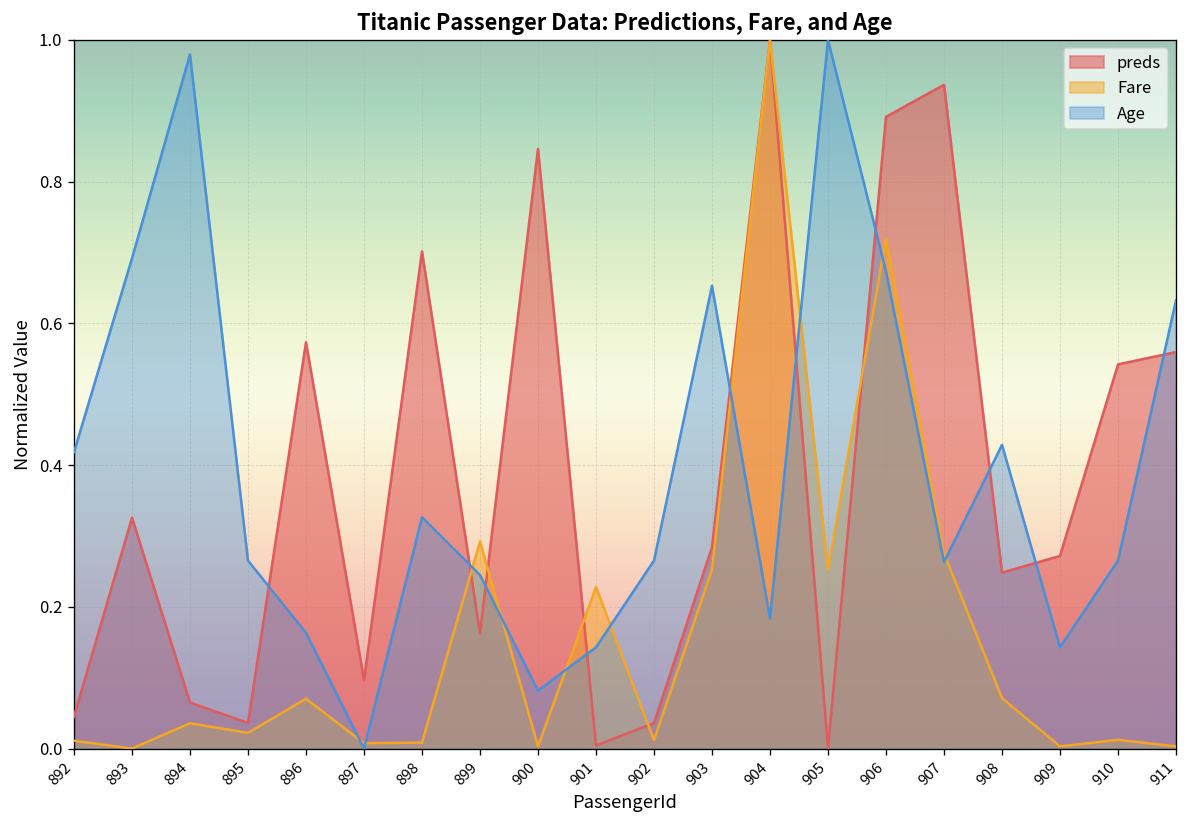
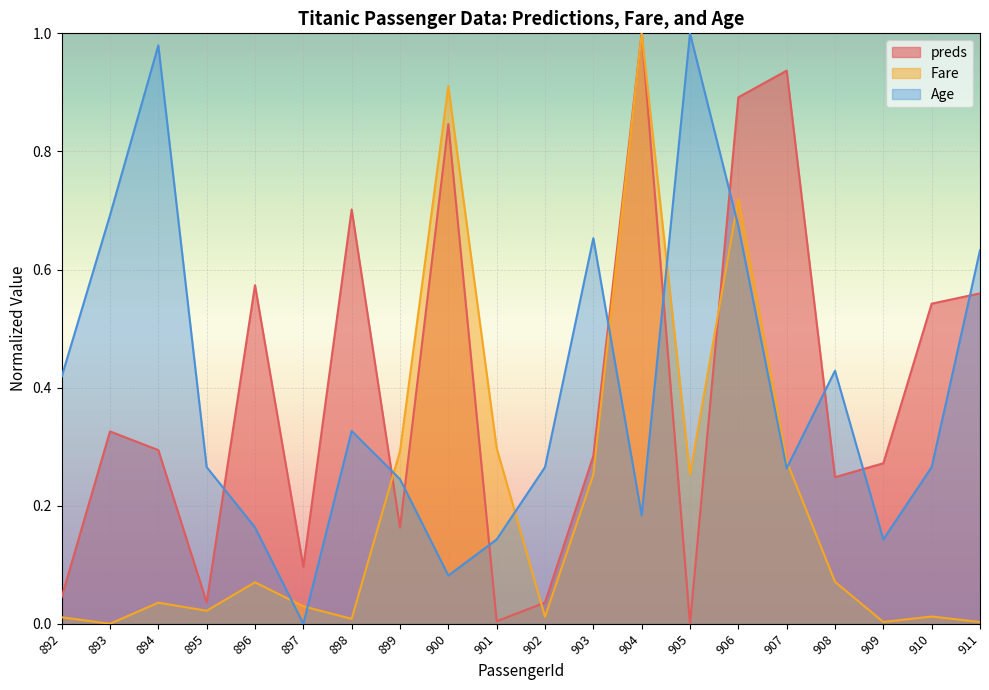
  {
    "preds": {
      "892": 0.05,
      "893": 0.33,
-     "894": 0.06,
+     "894": 0.29,
      "895": 0.04,
      "896": 0.57,
      "897": 0.10,
      "898": 0.70,
      "899": 0.16,
      "900": 0.85,
      "901": 0.00,
      "902": 0.04,
      "903": 0.28,
      "905": 0.00,
      "906": 0.89,
      "907": 0.94,
      "908": 0.25,
      "909": 0.27,
      "910": 0.54,
      "911": 0.56
    },
    "Fare": {
      "892": 0.01,
      "893": 0.00,
      "894": 0.04,
      "895": 0.02,
      "896": 0.07,
-     "897": 0.01,
+     "897": 0.03,
      "898": 0.01,
      "899": 0.29,
-     "900": 0.00,
-     "901": 0.23,
+     "900": 0.91,
+     "901": 0.30,
      "902": 0.01,
      "903": 0.25,
      "905": 0.25,
      "906": 0.72,
      "907": 0.28,
      "908": 0.07,
      "909": 0.00,
      "910": 0.01,
      "911": 0.00
    },
    "Age": {
      "892": 0.42,
      "893": 0.69,
      "894": 0.98,
      "895": 0.27,
      "896": 0.16,
      "897": 0.00,
      "898": 0.33,
      "899": 0.24,
      "900": 0.08,
      "901": 0.14,
      "902": 0.27,
      "903": 0.65,
      "904": 0.18,
      "905": 1.00,
      "906": 0.67,
      "907": 0.26,
      "908": 0.43,
      "909": 0.14,
      "910": 0.27,
      "911": 0.63
    }
  }
